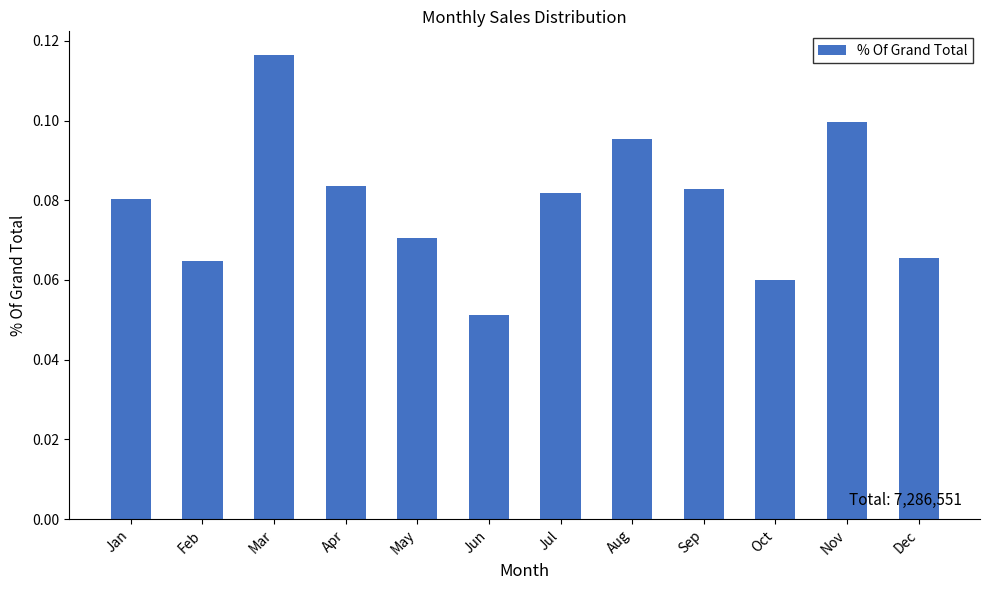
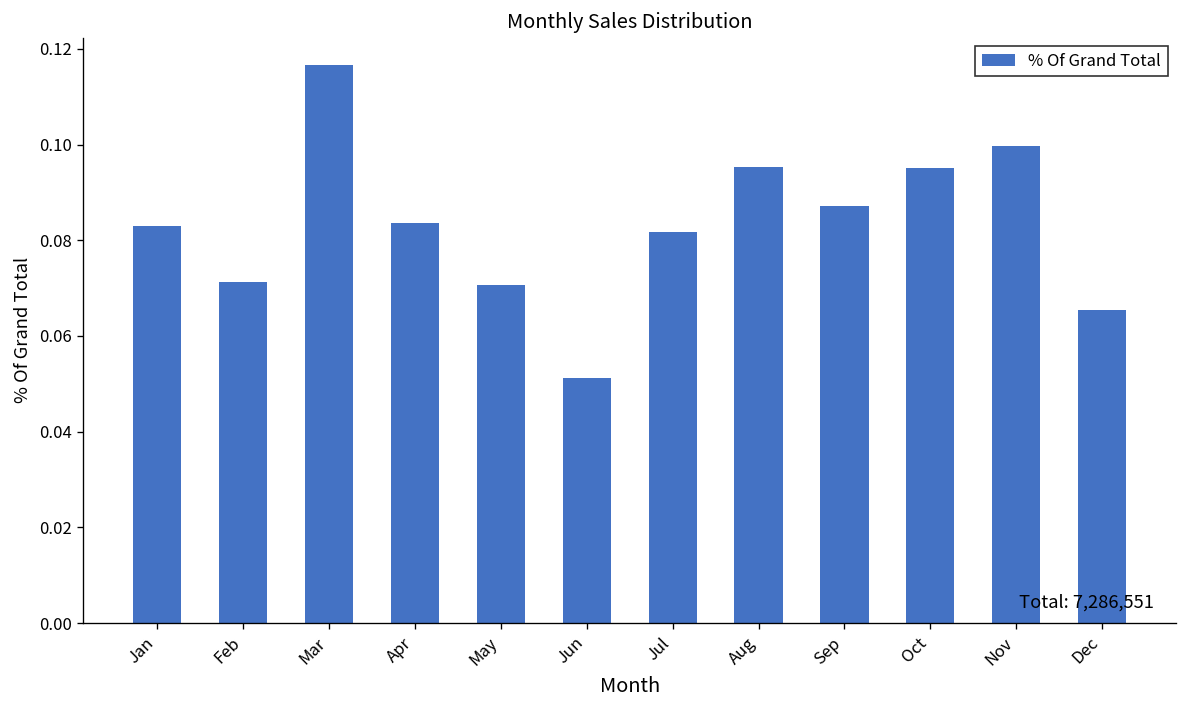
  {
-   "Jan": 0.080,
-   "Feb": 0.065,
+   "Jan": 0.083,
+   "Feb": 0.071,
    "Mar": 0.117,
    "Apr": 0.084,
    "May": 0.071,
    "Jun": 0.051,
    "Jul": 0.082,
    "Aug": 0.095,
-   "Sep": 0.083,
-   "Oct": 0.060,
+   "Sep": 0.087,
+   "Oct": 0.095,
    "Nov": 0.100
  }
